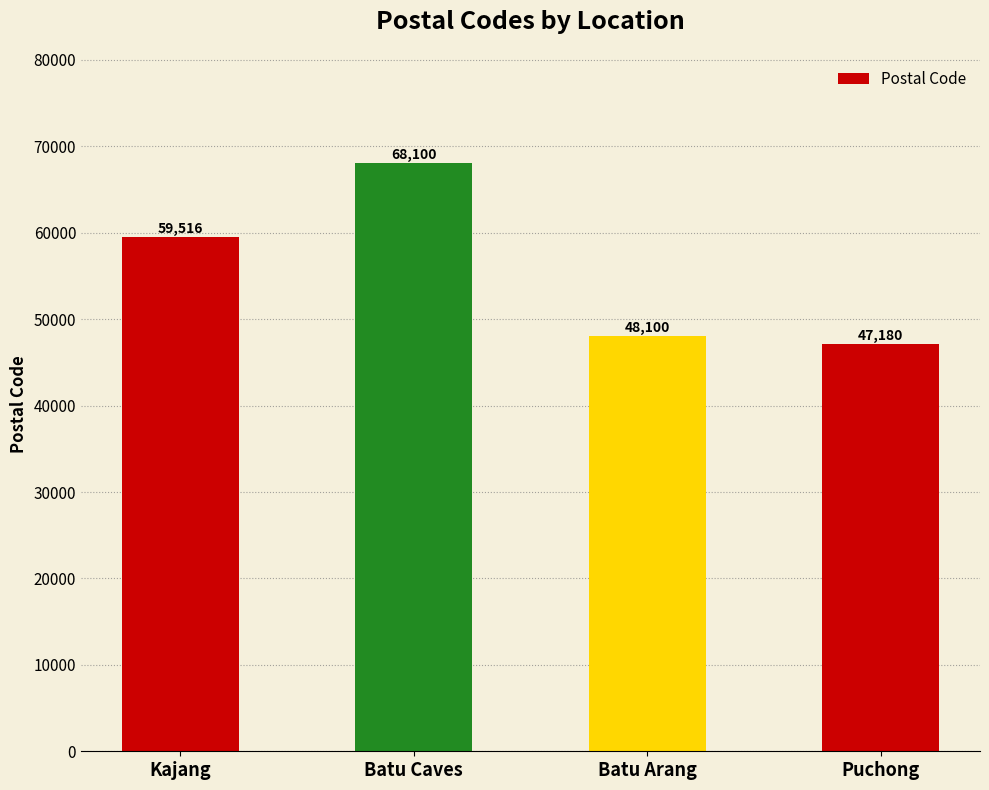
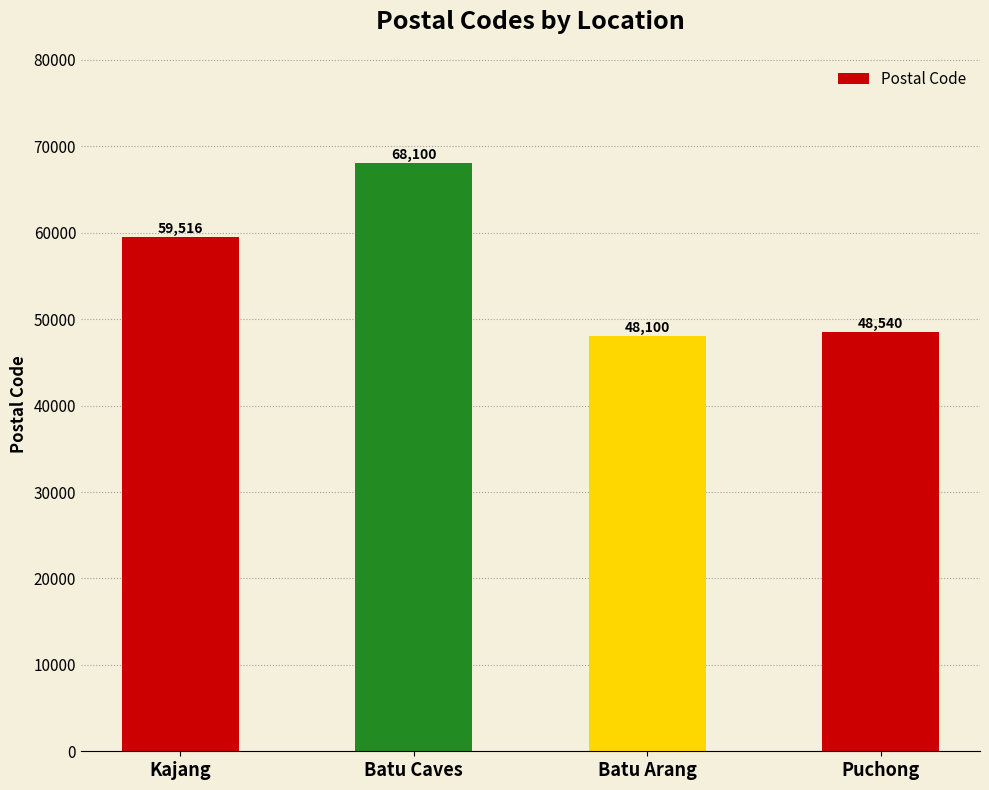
  {
    "Kajang": "59,516",
    "Batu Caves": "68,100",
    "Batu Arang": "48,100",
-   "Puchong": "47,180"
+   "Puchong": "48,540"
  }
